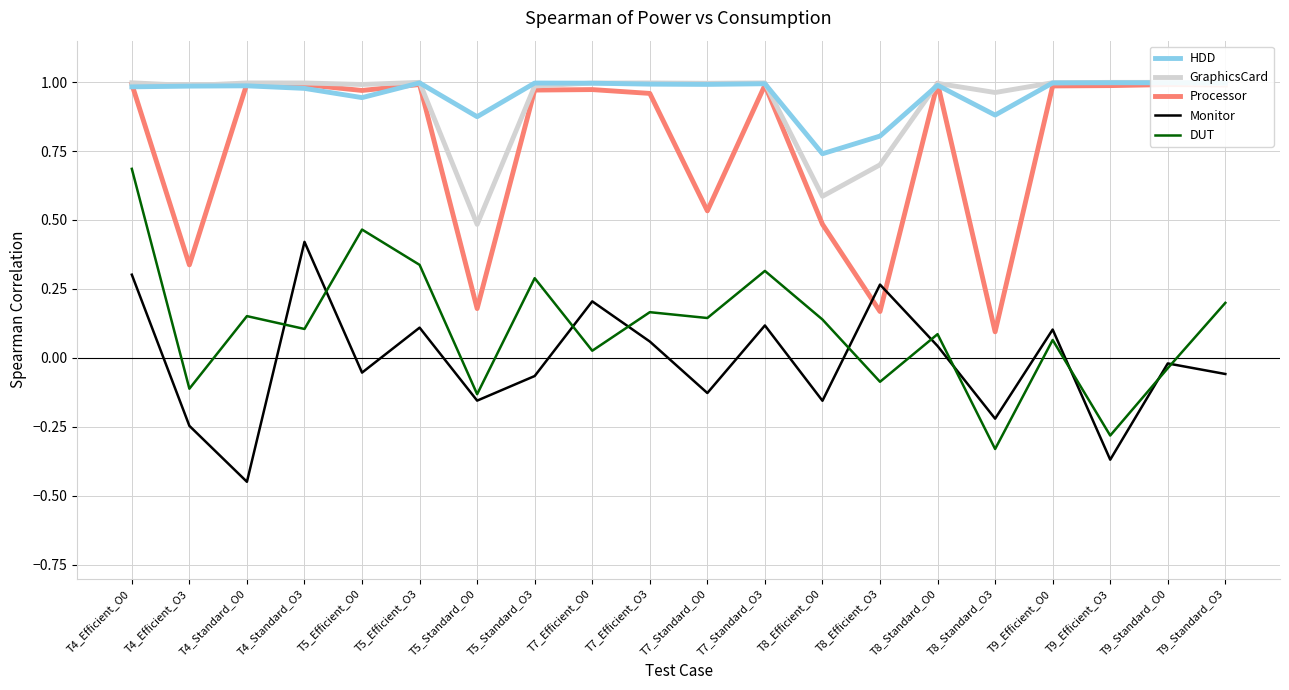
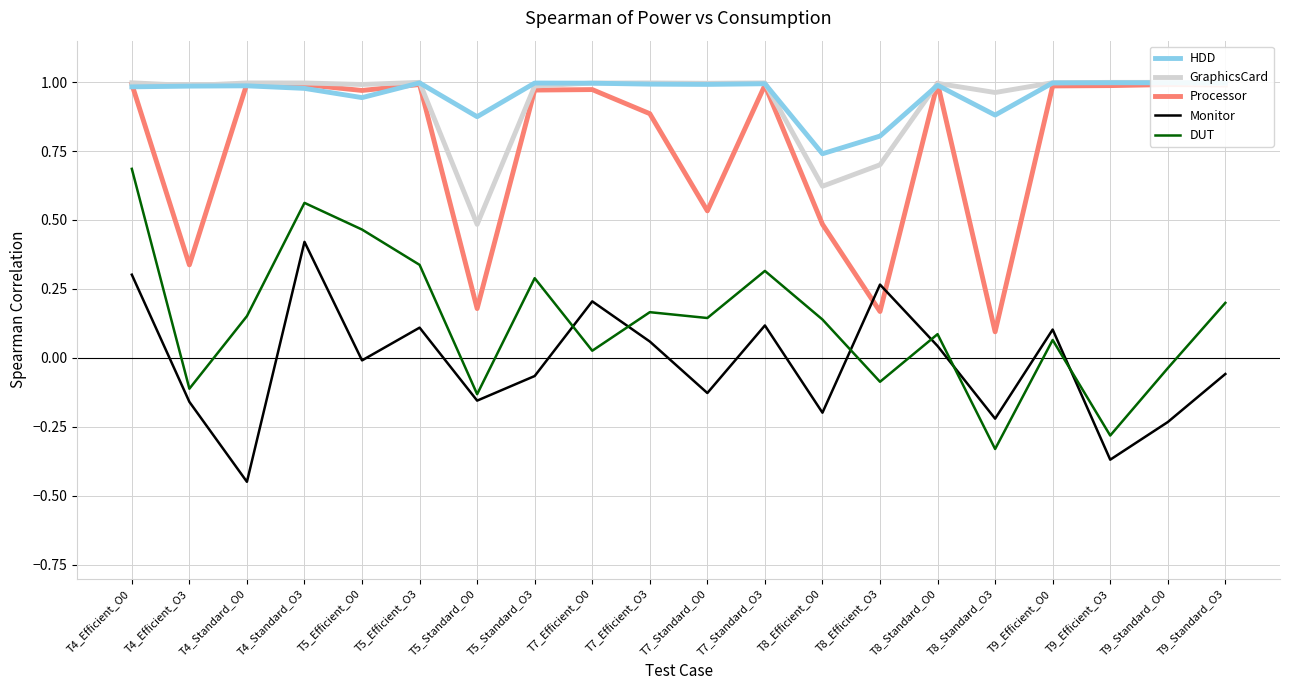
  {
    "HDD": {
      "T4_Efficient_O0": 0.98,
      "T4_Standard_O3": 0.98,
      "T5_Efficient_O0": 0.94,
      "T5_Standard_O0": 0.87,
      "T5_Standard_O3": 1.00,
      "T8_Efficient_O0": 0.74,
      "T8_Efficient_O3": 0.80,
      "T8_Standard_O3": 0.88
    },
    "GraphicsCard": {
      "T5_Efficient_O0": 0.99,
      "T5_Standard_O0": 0.48,
      "T5_Standard_O3": 0.99,
-     "T8_Efficient_O0": 0.59,
+     "T8_Efficient_O0": 0.62,
      "T8_Efficient_O3": 0.70,
      "T8_Standard_O3": 0.96
    },
    "Processor": {
      "T4_Efficient_O3": 0.34,
      "T5_Efficient_O0": 0.97,
      "T5_Standard_O0": 0.18,
      "T5_Standard_O3": 0.97,
      "T7_Efficient_O0": 0.97,
-     "T7_Efficient_O3": 0.96,
+     "T7_Efficient_O3": 0.89,
      "T7_Standard_O0": 0.53,
      "T8_Efficient_O0": 0.48,
      "T8_Efficient_O3": 0.17,
      "T8_Standard_O3": 0.09,
      "T9_Efficient_O0": 0.99,
      "T9_Efficient_O3": 0.99
    },
    "Monitor": {
      "T4_Efficient_O0": 0.30,
-     "T4_Efficient_O3": -0.25,
+     "T4_Efficient_O3": -0.16,
      "T4_Standard_O0": -0.45,
      "T4_Standard_O3": 0.42,
-     "T5_Efficient_O0": -0.05,
+     "T5_Efficient_O0": -0.01,
      "T5_Efficient_O3": 0.11,
      "T5_Standard_O0": -0.15,
      "T5_Standard_O3": -0.07,
      "T7_Efficient_O0": 0.21,
      "T7_Efficient_O3": 0.06,
      "T7_Standard_O0": -0.13,
      "T7_Standard_O3": 0.12,
-     "T8_Efficient_O0": -0.16,
+     "T8_Efficient_O0": -0.20,
      "T8_Efficient_O3": 0.27,
      "T8_Standard_O0": 0.04,
      "T8_Standard_O3": -0.22,
      "T9_Efficient_O0": 0.10,
      "T9_Efficient_O3": -0.37,
-     "T9_Standard_O0": -0.02,
+     "T9_Standard_O0": -0.23,
      "T9_Standard_O3": -0.06
    },
    "DUT": {
      "T4_Efficient_O0": 0.69,
      "T4_Efficient_O3": -0.11,
      "T4_Standard_O0": 0.15,
-     "T4_Standard_O3": 0.10,
+     "T4_Standard_O3": 0.56,
      "T5_Efficient_O0": 0.47,
      "T5_Efficient_O3": 0.34,
      "T5_Standard_O0": -0.13,
      "T5_Standard_O3": 0.29,
      "T7_Efficient_O0": 0.03,
      "T7_Efficient_O3": 0.17,
      "T7_Standard_O0": 0.14,
      "T7_Standard_O3": 0.32,
      "T8_Efficient_O0": 0.14,
      "T8_Efficient_O3": -0.09,
      "T8_Standard_O0": 0.09,
      "T8_Standard_O3": -0.33,
      "T9_Efficient_O0": 0.06,
      "T9_Efficient_O3": -0.28,
      "T9_Standard_O0": -0.04,
      "T9_Standard_O3": 0.20
    }
  }
